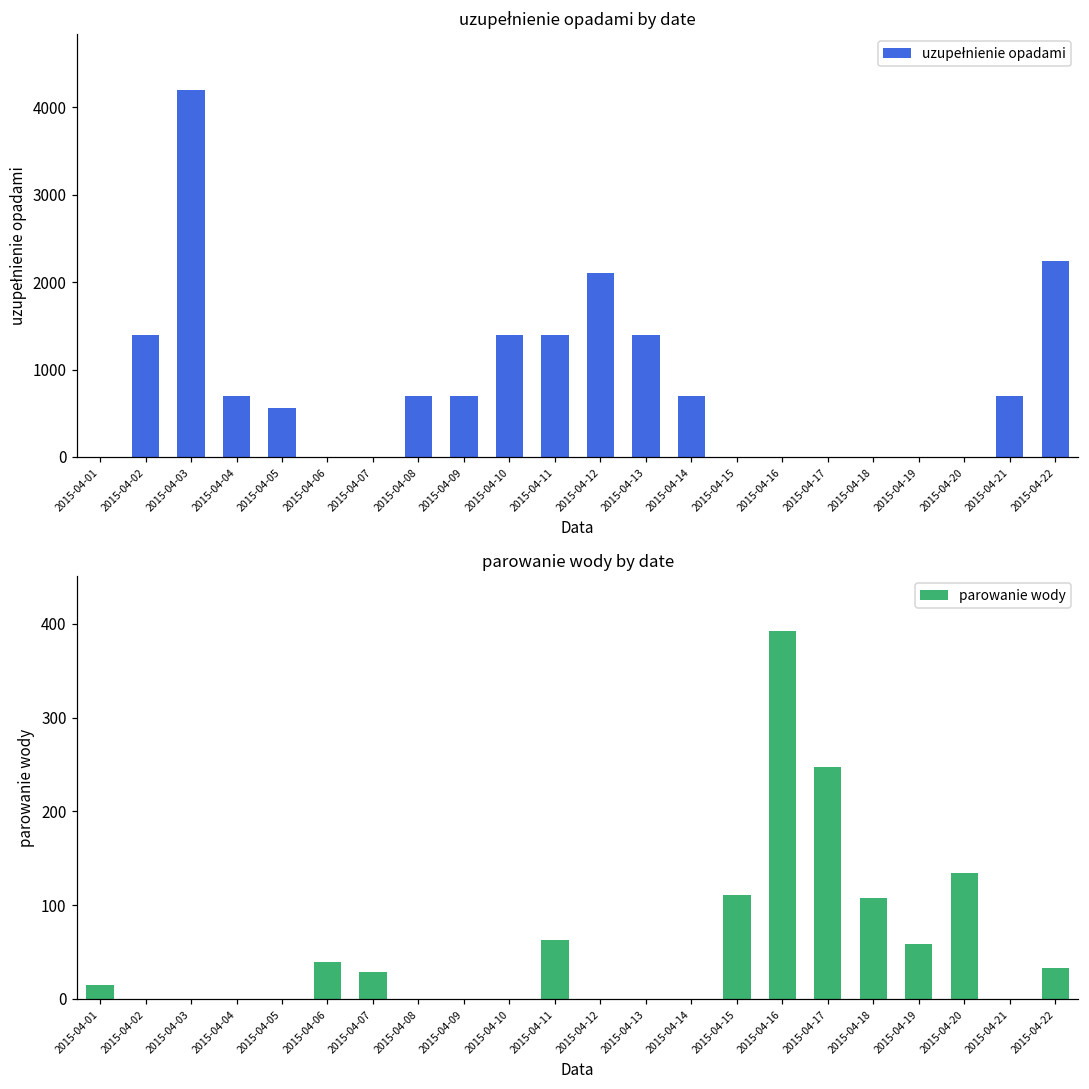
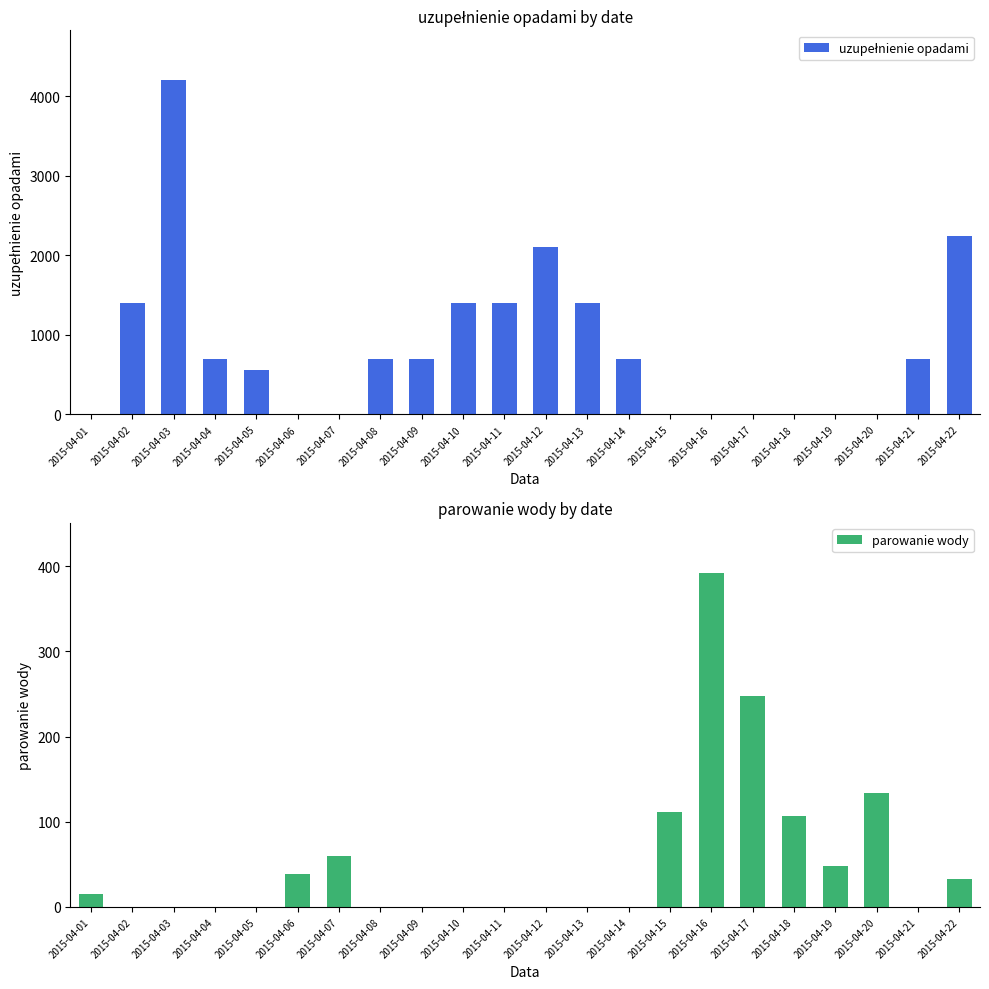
  {
    "uzupełnienie opadami by date": {
      "2015-04-01": 0,
      "2015-04-02": 1400,
      "2015-04-03": 4200,
      "2015-04-04": 700,
      "2015-04-05": 600,
      "2015-04-06": 0,
      "2015-04-07": 0,
      "2015-04-08": 700,
      "2015-04-09": 700,
      "2015-04-10": 1400,
      "2015-04-11": 1400,
      "2015-04-12": 2100,
      "2015-04-13": 1400,
      "2015-04-14": 700,
      "2015-04-15": 0,
      "2015-04-16": 0,
      "2015-04-17": 0,
      "2015-04-18": 0,
      "2015-04-19": 0,
      "2015-04-20": 0,
      "2015-04-21": 700,
      "2015-04-22": 2200
    },
    "parowanie wody by date": {
      "2015-04-01": 20,
      "2015-04-02": 0,
      "2015-04-03": 0,
      "2015-04-04": 0,
      "2015-04-05": 0,
      "2015-04-06": 40,
-     "2015-04-07": 30,
+     "2015-04-07": 60,
      "2015-04-08": 0,
      "2015-04-09": 0,
      "2015-04-10": 0,
-     "2015-04-11": 60,
+     "2015-04-11": 0,
      "2015-04-12": 0,
      "2015-04-13": 0,
      "2015-04-14": 0,
      "2015-04-15": 110,
      "2015-04-16": 390,
      "2015-04-17": 250,
      "2015-04-18": 110,
-     "2015-04-19": 60,
+     "2015-04-19": 50,
      "2015-04-20": 130,
      "2015-04-21": 0,
      "2015-04-22": 30
    }
  }
